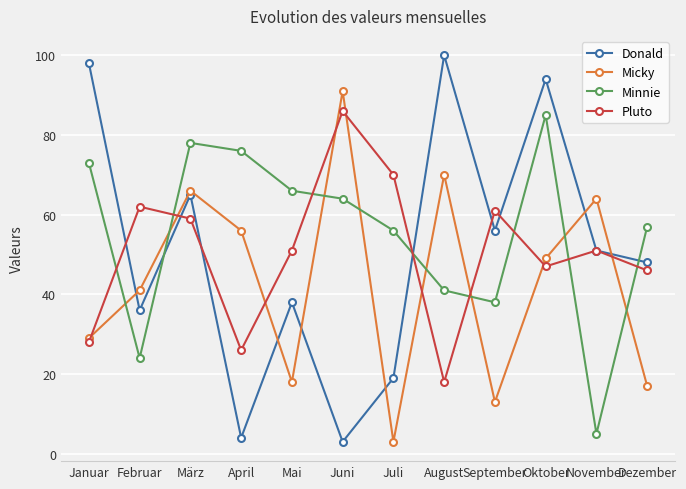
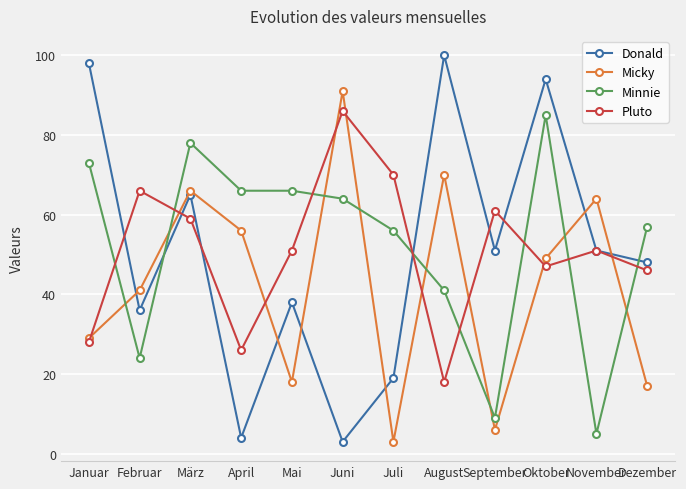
  {
    "Donald": {
      "Januar": 98,
      "Februar": 36,
      "März": 65,
      "April": 4,
      "Mai": 38,
      "Juni": 3,
      "Juli": 19,
      "August": 100,
-     "September": 56,
+     "September": 51,
      "Oktober": 94
    },
    "Micky": {
      "Januar": 29,
      "Februar": 41,
      "März": 66,
      "April": 56,
      "Mai": 18,
      "Juni": 91,
      "Juli": 3,
      "August": 70,
-     "September": 13,
+     "September": 6,
      "Oktober": 49
    },
    "Minnie": {
      "Januar": 73,
      "Februar": 24,
      "März": 78,
-     "April": 76,
+     "April": 66,
      "Mai": 66,
      "Juni": 64,
      "Juli": 56,
      "August": 41,
-     "September": 38,
+     "September": 9,
      "Oktober": 85
    },
    "Pluto": {
      "Januar": 28,
-     "Februar": 62,
+     "Februar": 66,
      "März": 59,
      "April": 26,
      "Mai": 51,
      "Juni": 86,
      "Juli": 70,
      "August": 18,
      "September": 61,
      "Oktober": 47
    }
  }
